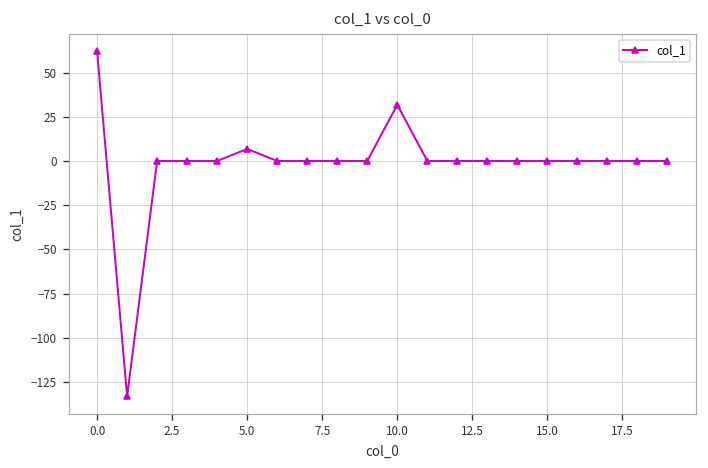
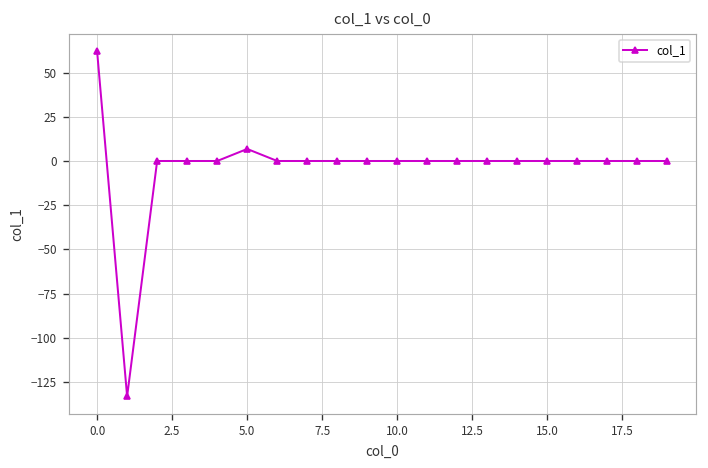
  {
    "0.0": 62,
    "5.0": 7,
-   "10.0": 32,
+   "10.0": 0,
    "15.0": 0
  }
